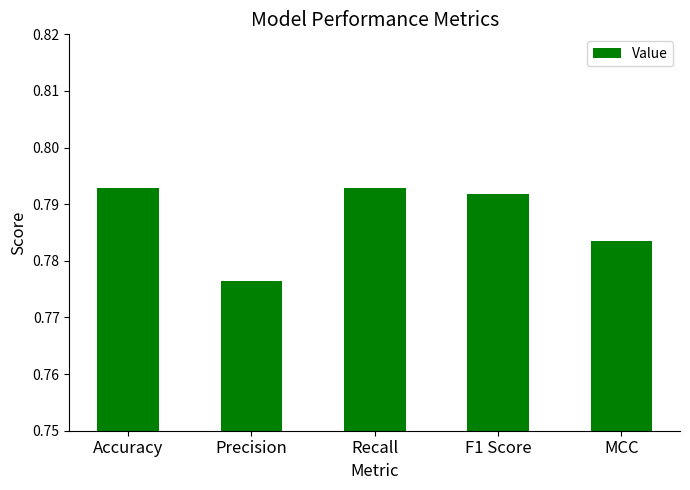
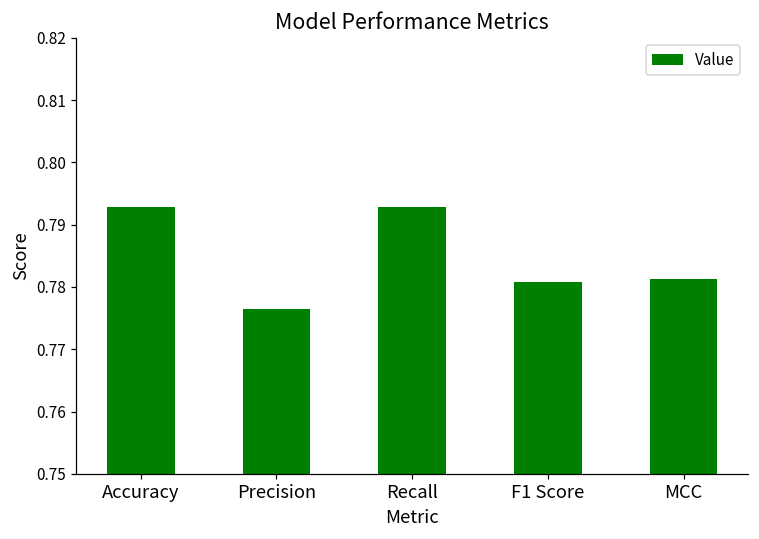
  {
    "Accuracy": 0.793,
    "Precision": 0.776,
    "Recall": 0.793,
-   "F1 Score": 0.792,
-   "MCC": 0.784
+   "F1 Score": 0.781,
+   "MCC": 0.781
  }
